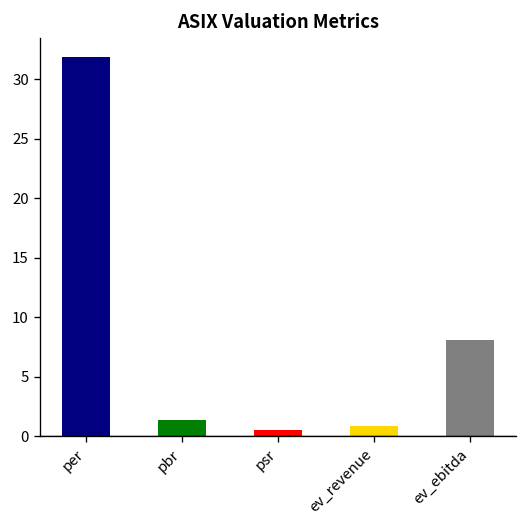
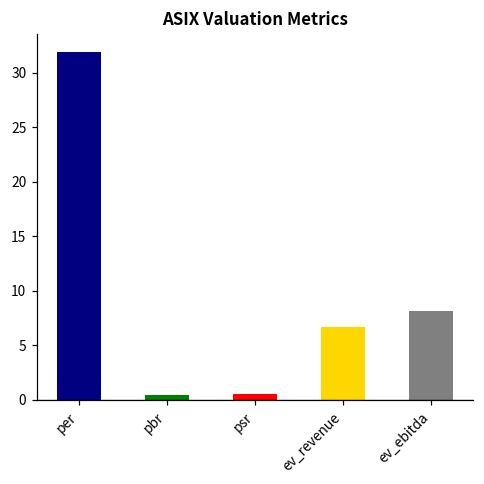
  {
    "per": 32,
-   "pbr": 1,
+   "pbr": 0,
    "psr": 0,
-   "ev_revenue": 1,
+   "ev_revenue": 7,
    "ev_ebitda": 8
  }
